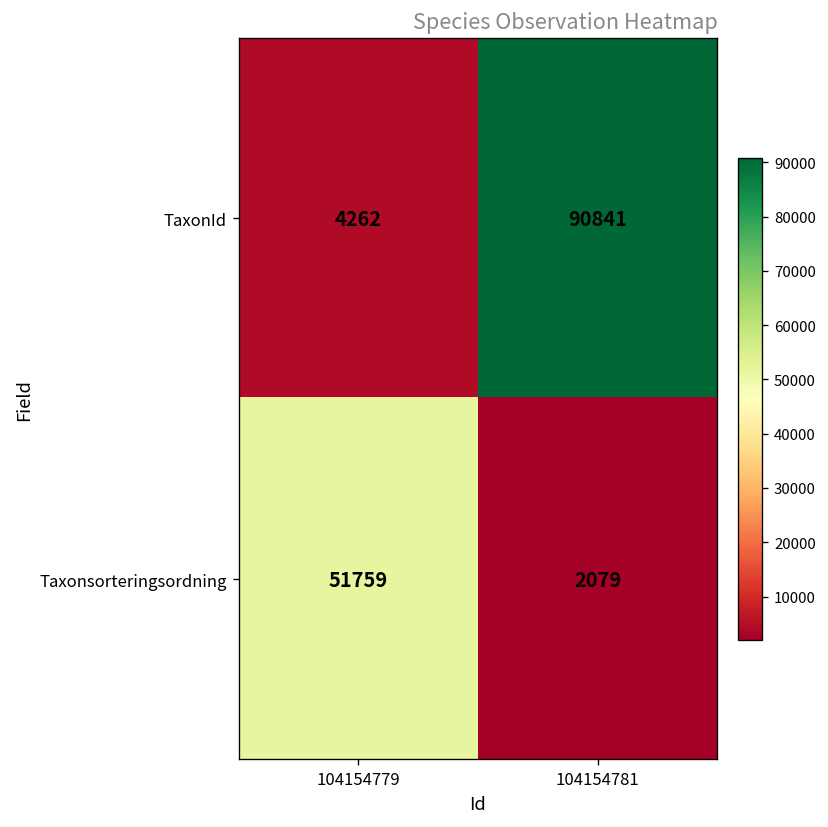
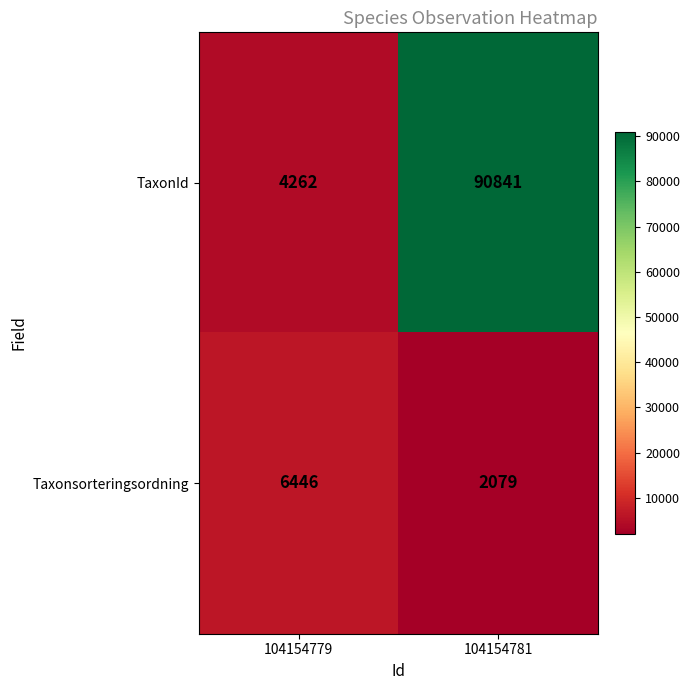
  {
    "TaxonId": {
      "104154779": 4262,
      "104154781": 90841
    },
    "Taxonsorteringsordning": {
-     "104154779": 51759,
+     "104154779": 6446,
      "104154781": 2079
    }
  }
